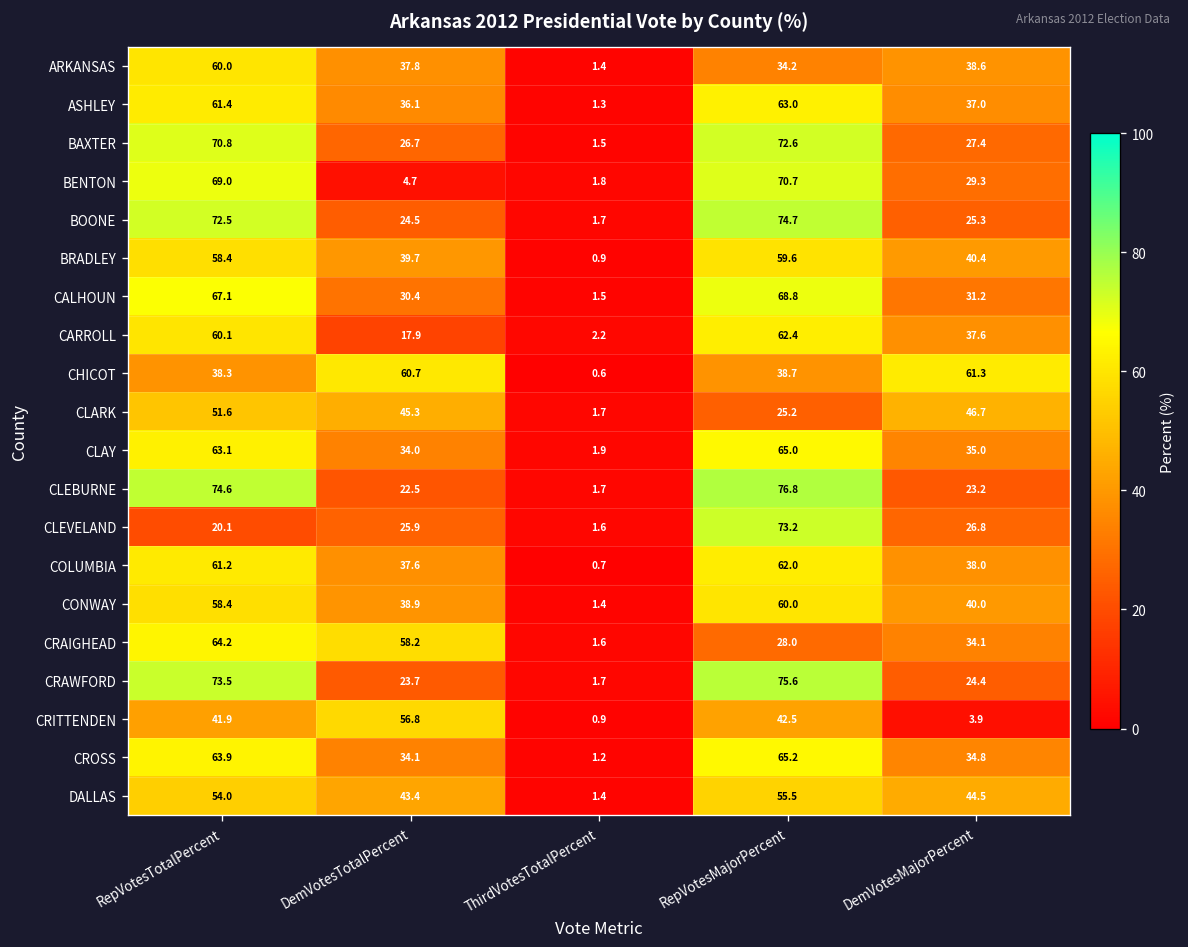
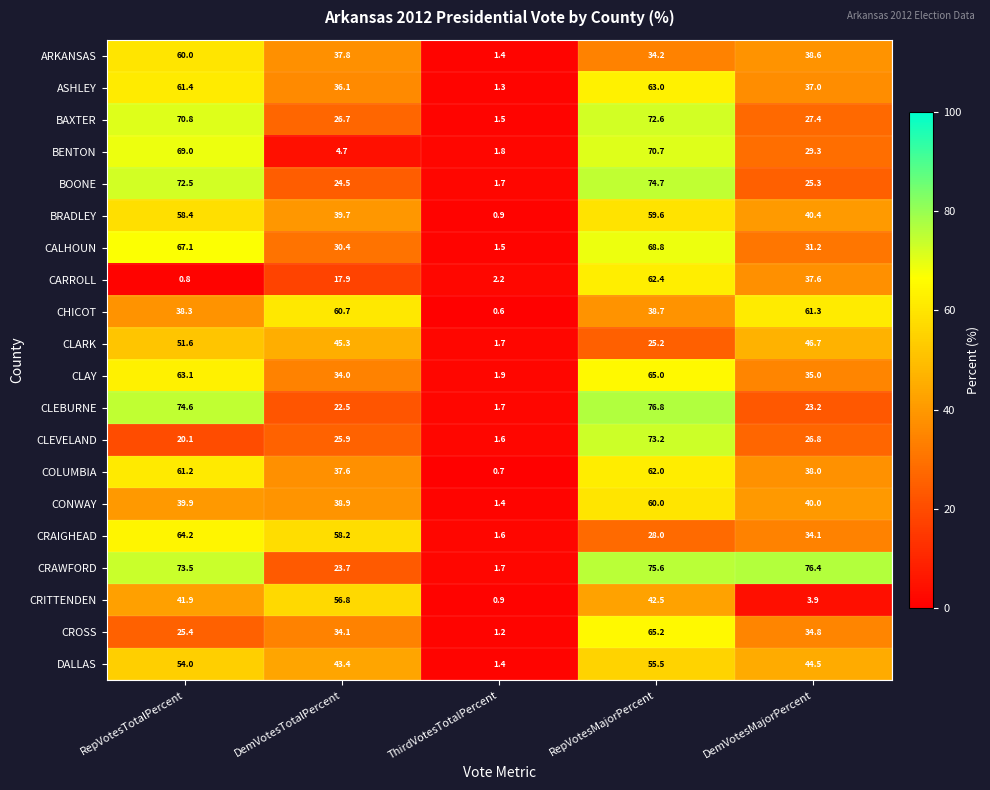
  {
    "ARKANSAS": {
      "RepVotesTotalPercent": 60.0,
      "DemVotesTotalPercent": 37.8,
      "ThirdVotesTotalPercent": 1.4,
      "RepVotesMajorPercent": 34.2,
      "DemVotesMajorPercent": 38.6
    },
    "ASHLEY": {
      "RepVotesTotalPercent": 61.4,
      "DemVotesTotalPercent": 36.1,
      "ThirdVotesTotalPercent": 1.3,
      "RepVotesMajorPercent": 63.0,
      "DemVotesMajorPercent": 37.0
    },
    "BAXTER": {
      "RepVotesTotalPercent": 70.8,
      "DemVotesTotalPercent": 26.7,
      "ThirdVotesTotalPercent": 1.5,
      "RepVotesMajorPercent": 72.6,
      "DemVotesMajorPercent": 27.4
    },
    "BENTON": {
      "RepVotesTotalPercent": 69.0,
      "DemVotesTotalPercent": 4.7,
      "ThirdVotesTotalPercent": 1.8,
      "RepVotesMajorPercent": 70.7,
      "DemVotesMajorPercent": 29.3
    },
    "BOONE": {
      "RepVotesTotalPercent": 72.5,
      "DemVotesTotalPercent": 24.5,
      "ThirdVotesTotalPercent": 1.7,
      "RepVotesMajorPercent": 74.7,
      "DemVotesMajorPercent": 25.3
    },
    "BRADLEY": {
      "RepVotesTotalPercent": 58.4,
      "DemVotesTotalPercent": 39.7,
      "ThirdVotesTotalPercent": 0.9,
      "RepVotesMajorPercent": 59.6,
      "DemVotesMajorPercent": 40.4
    },
    "CALHOUN": {
      "RepVotesTotalPercent": 67.1,
      "DemVotesTotalPercent": 30.4,
      "ThirdVotesTotalPercent": 1.5,
      "RepVotesMajorPercent": 68.8,
      "DemVotesMajorPercent": 31.2
    },
    "CARROLL": {
-     "RepVotesTotalPercent": 60.1,
+     "RepVotesTotalPercent": 0.8,
      "DemVotesTotalPercent": 17.9,
      "ThirdVotesTotalPercent": 2.2,
      "RepVotesMajorPercent": 62.4,
      "DemVotesMajorPercent": 37.6
    },
    "CHICOT": {
      "RepVotesTotalPercent": 38.3,
      "DemVotesTotalPercent": 60.7,
      "ThirdVotesTotalPercent": 0.6,
      "RepVotesMajorPercent": 38.7,
      "DemVotesMajorPercent": 61.3
    },
    "CLARK": {
      "RepVotesTotalPercent": 51.6,
      "DemVotesTotalPercent": 45.3,
      "ThirdVotesTotalPercent": 1.7,
      "RepVotesMajorPercent": 25.2,
      "DemVotesMajorPercent": 46.7
    },
    "CLAY": {
      "RepVotesTotalPercent": 63.1,
      "DemVotesTotalPercent": 34.0,
      "ThirdVotesTotalPercent": 1.9,
      "RepVotesMajorPercent": 65.0,
      "DemVotesMajorPercent": 35.0
    },
    "CLEBURNE": {
      "RepVotesTotalPercent": 74.6,
      "DemVotesTotalPercent": 22.5,
      "ThirdVotesTotalPercent": 1.7,
      "RepVotesMajorPercent": 76.8,
      "DemVotesMajorPercent": 23.2
    },
    "CLEVELAND": {
      "RepVotesTotalPercent": 20.1,
      "DemVotesTotalPercent": 25.9,
      "ThirdVotesTotalPercent": 1.6,
      "RepVotesMajorPercent": 73.2,
      "DemVotesMajorPercent": 26.8
    },
    "COLUMBIA": {
      "RepVotesTotalPercent": 61.2,
      "DemVotesTotalPercent": 37.6,
      "ThirdVotesTotalPercent": 0.7,
      "RepVotesMajorPercent": 62.0,
      "DemVotesMajorPercent": 38.0
    },
    "CONWAY": {
-     "RepVotesTotalPercent": 58.4,
+     "RepVotesTotalPercent": 39.9,
      "DemVotesTotalPercent": 38.9,
      "ThirdVotesTotalPercent": 1.4,
      "RepVotesMajorPercent": 60.0,
      "DemVotesMajorPercent": 40.0
    },
    "CRAIGHEAD": {
      "RepVotesTotalPercent": 64.2,
      "DemVotesTotalPercent": 58.2,
      "ThirdVotesTotalPercent": 1.6,
      "RepVotesMajorPercent": 28.0,
      "DemVotesMajorPercent": 34.1
    },
    "CRAWFORD": {
      "RepVotesTotalPercent": 73.5,
      "DemVotesTotalPercent": 23.7,
      "ThirdVotesTotalPercent": 1.7,
      "RepVotesMajorPercent": 75.6,
-     "DemVotesMajorPercent": 24.4
+     "DemVotesMajorPercent": 76.4
    },
    "CRITTENDEN": {
      "RepVotesTotalPercent": 41.9,
      "DemVotesTotalPercent": 56.8,
      "ThirdVotesTotalPercent": 0.9,
      "RepVotesMajorPercent": 42.5,
      "DemVotesMajorPercent": 3.9
    },
    "CROSS": {
-     "RepVotesTotalPercent": 63.9,
+     "RepVotesTotalPercent": 25.4,
      "DemVotesTotalPercent": 34.1,
      "ThirdVotesTotalPercent": 1.2,
      "RepVotesMajorPercent": 65.2,
      "DemVotesMajorPercent": 34.8
    },
    "DALLAS": {
      "RepVotesTotalPercent": 54.0,
      "DemVotesTotalPercent": 43.4,
      "ThirdVotesTotalPercent": 1.4,
      "RepVotesMajorPercent": 55.5,
      "DemVotesMajorPercent": 44.5
    }
  }
